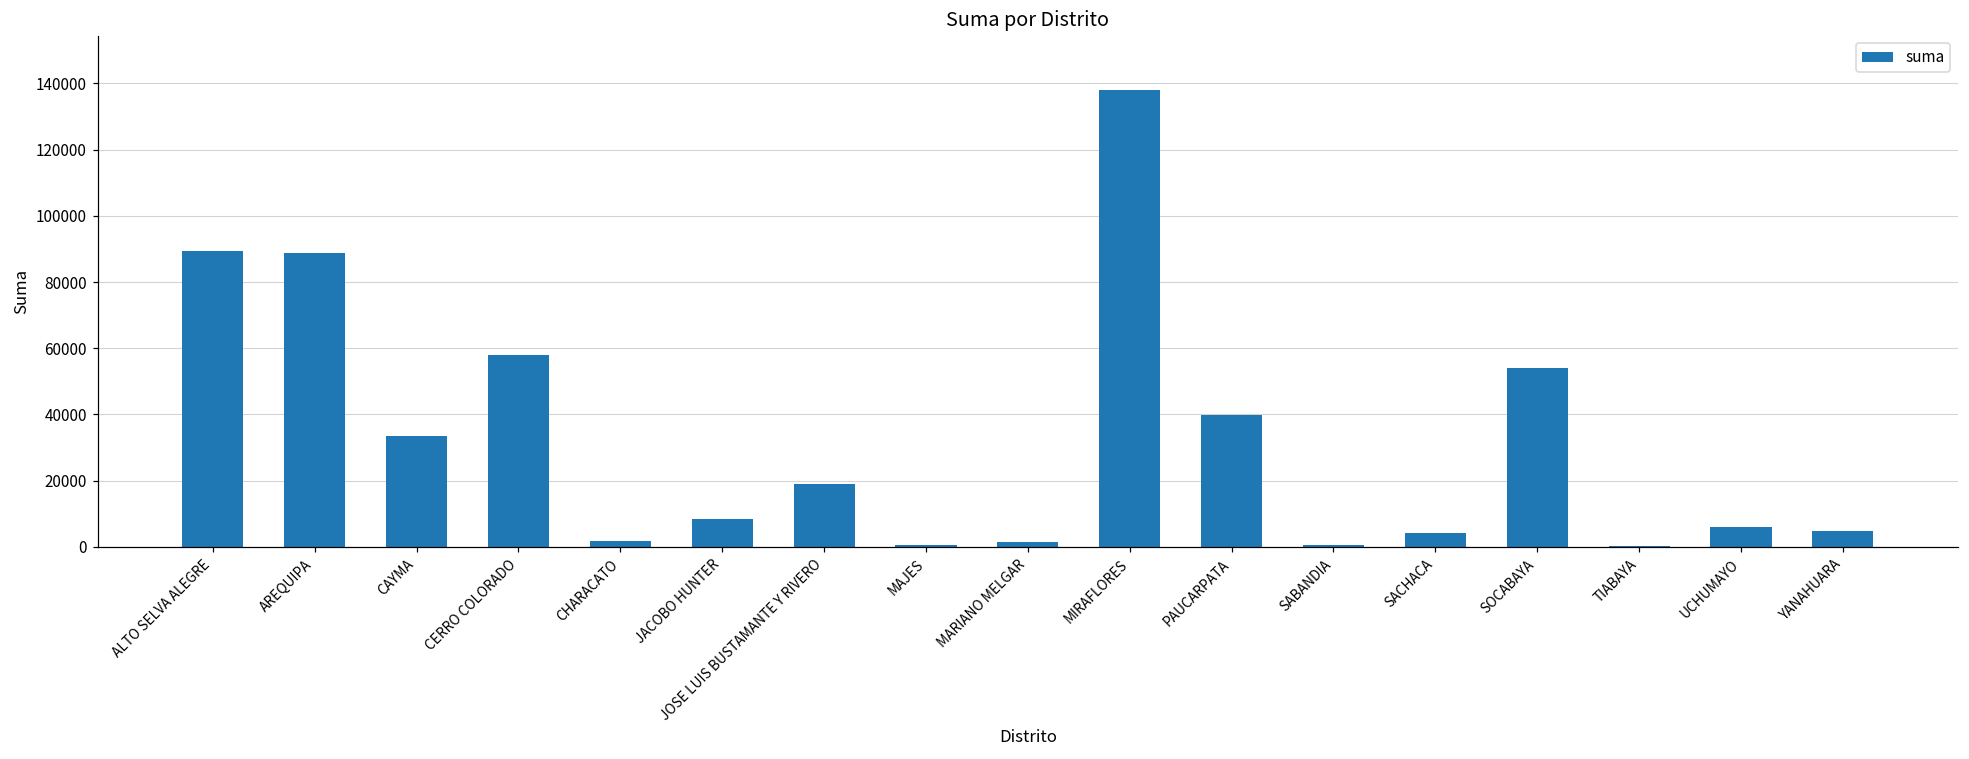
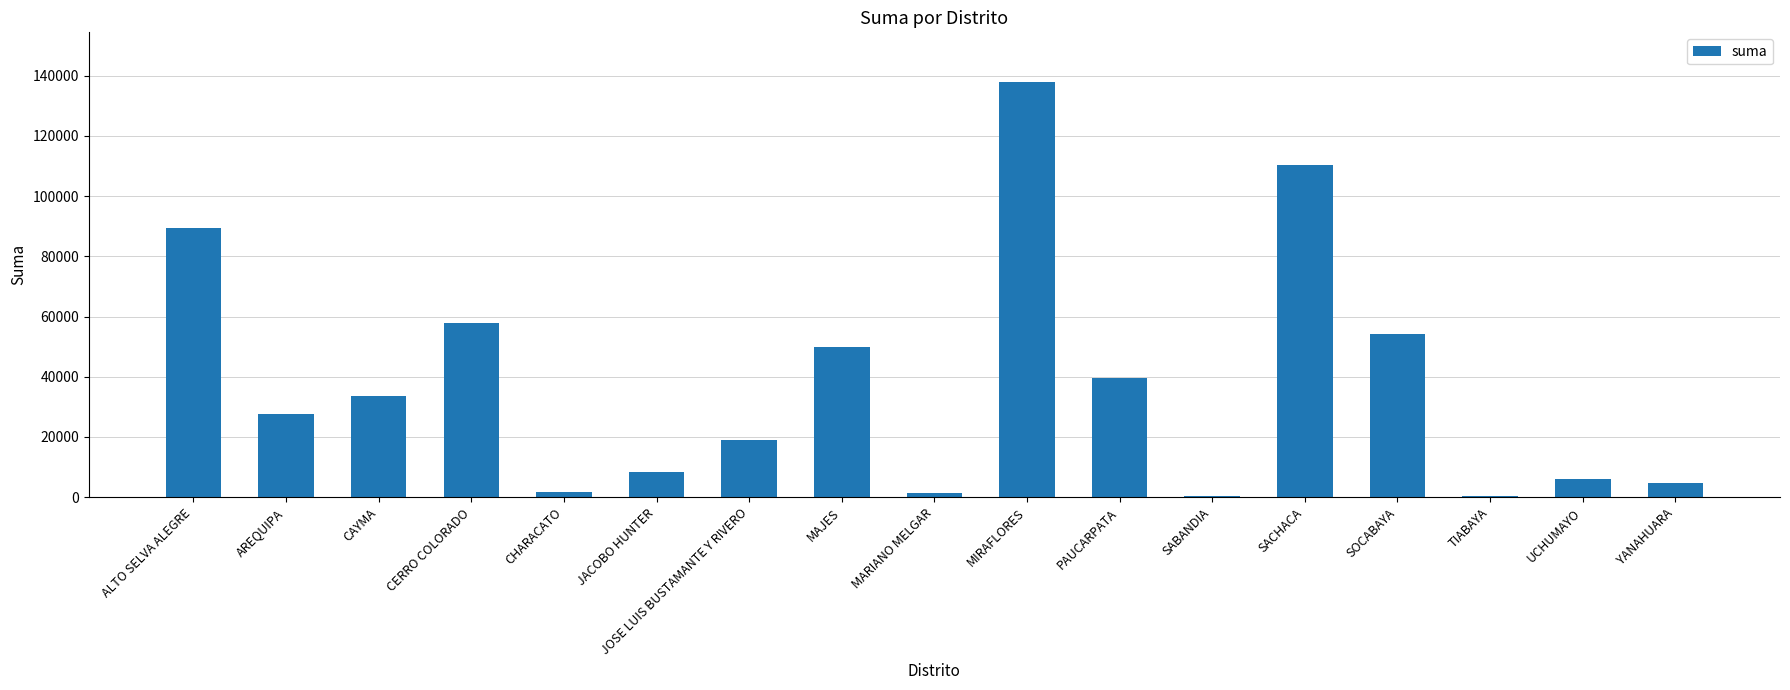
  {
    "ALTO SELVA ALEGRE": 89000,
-   "AREQUIPA": 89000,
+   "AREQUIPA": 28000,
    "CAYMA": 33000,
    "CERRO COLORADO": 58000,
    "CHARACATO": 2000,
    "JACOBO HUNTER": 8000,
    "JOSE LUIS BUSTAMANTE Y RIVERO": 19000,
-   "MAJES": 1000,
+   "MAJES": 50000,
    "MARIANO MELGAR": 1000,
    "MIRAFLORES": 138000,
    "PAUCARPATA": 40000,
-   "SACHACA": 4000,
+   "SACHACA": 110000,
    "SOCABAYA": 54000,
    "UCHUMAYO": 6000,
    "YANAHUARA": 5000
  }
